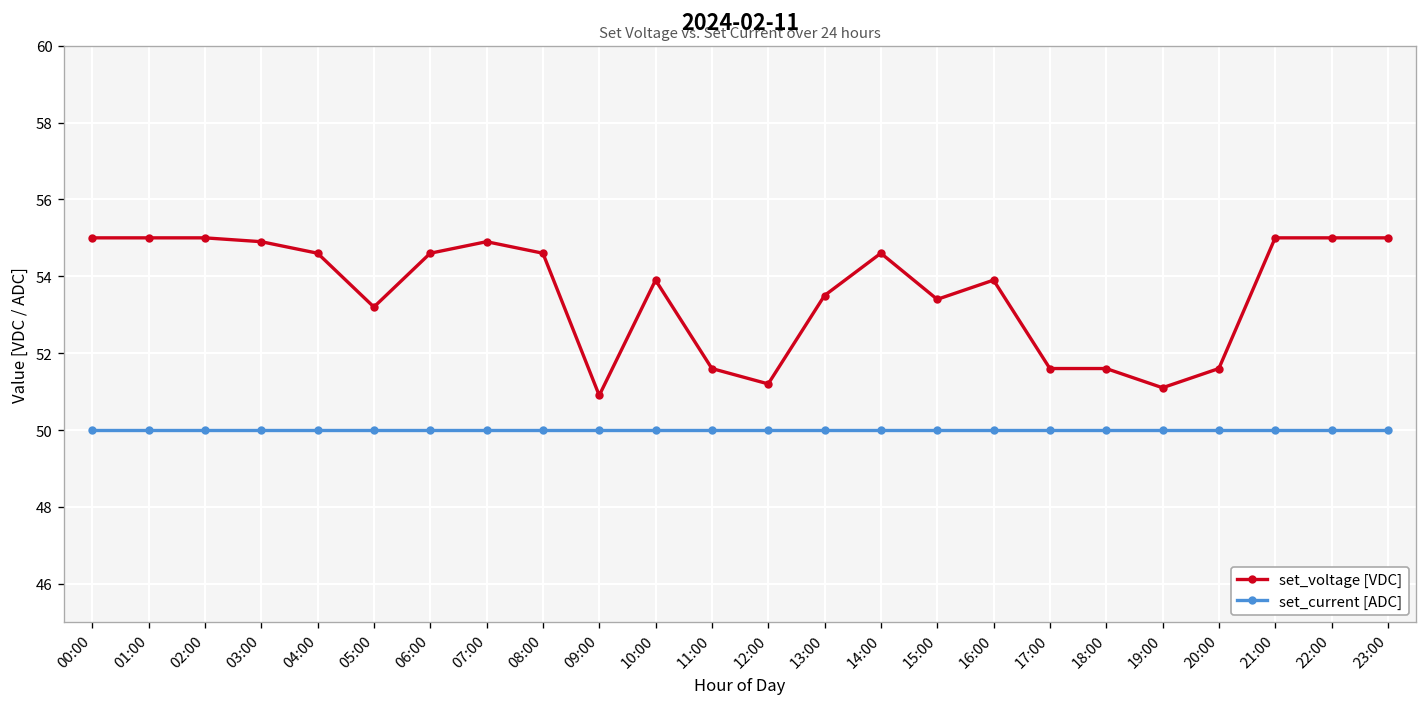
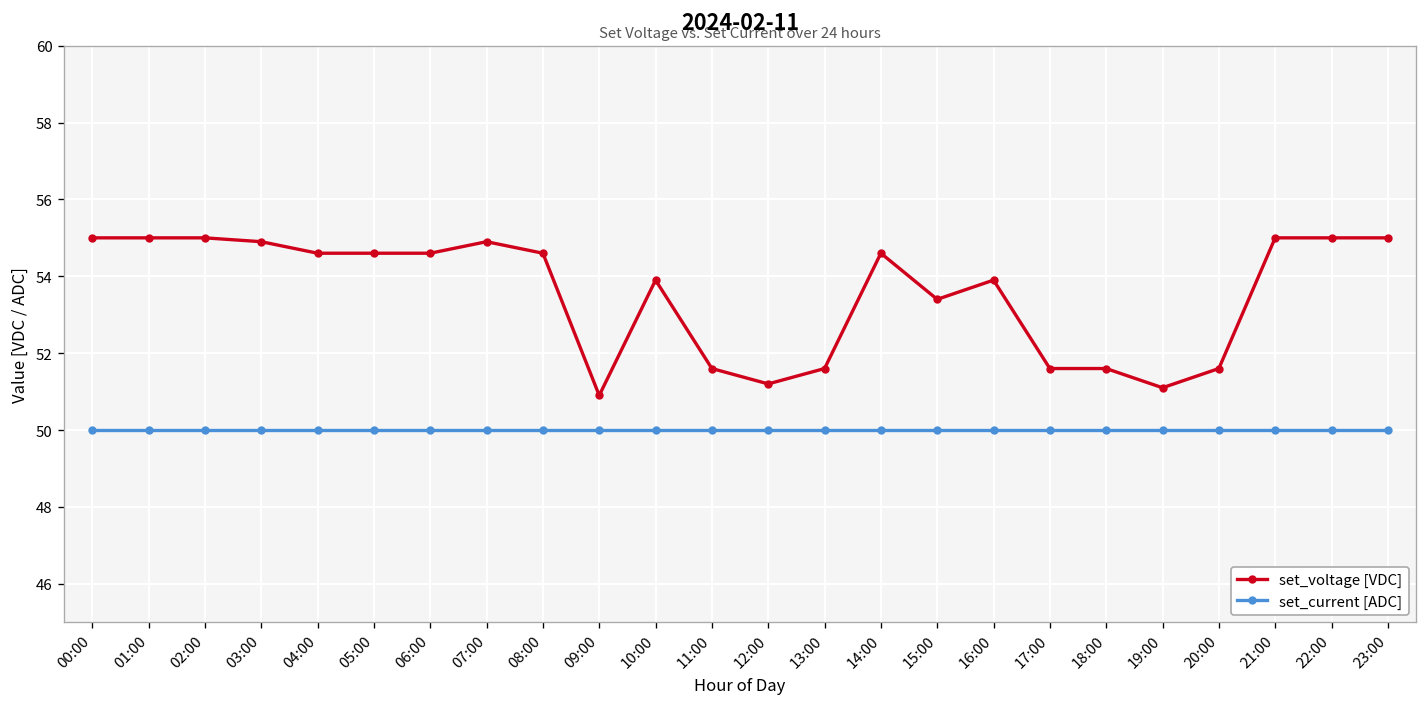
  {
    "set_voltage [VDC]": {
      "00:00": 55.0,
      "01:00": 55.0,
      "02:00": 55.0,
      "03:00": 54.9,
      "04:00": 54.6,
-     "05:00": 53.2,
+     "05:00": 54.6,
      "06:00": 54.6,
      "07:00": 54.9,
      "08:00": 54.6,
      "09:00": 50.9,
      "10:00": 53.9,
      "11:00": 51.6,
      "12:00": 51.2,
-     "13:00": 53.5,
+     "13:00": 51.6,
      "14:00": 54.6,
      "15:00": 53.4,
      "16:00": 53.9,
      "17:00": 51.6,
      "18:00": 51.6,
      "19:00": 51.1,
      "20:00": 51.6,
      "21:00": 55.0,
      "22:00": 55.0,
      "23:00": 55.0
    },
    "set_current [ADC]": {
      "00:00": 50.0,
      "01:00": 50.0,
      "02:00": 50.0,
      "03:00": 50.0,
      "04:00": 50.0,
      "05:00": 50.0,
      "06:00": 50.0,
      "07:00": 50.0,
      "08:00": 50.0,
      "09:00": 50.0,
      "10:00": 50.0,
      "11:00": 50.0,
      "12:00": 50.0,
      "13:00": 50.0,
      "14:00": 50.0,
      "15:00": 50.0,
      "16:00": 50.0,
      "17:00": 50.0,
      "18:00": 50.0,
      "19:00": 50.0,
      "20:00": 50.0,
      "21:00": 50.0,
      "22:00": 50.0,
      "23:00": 50.0
    }
  }
